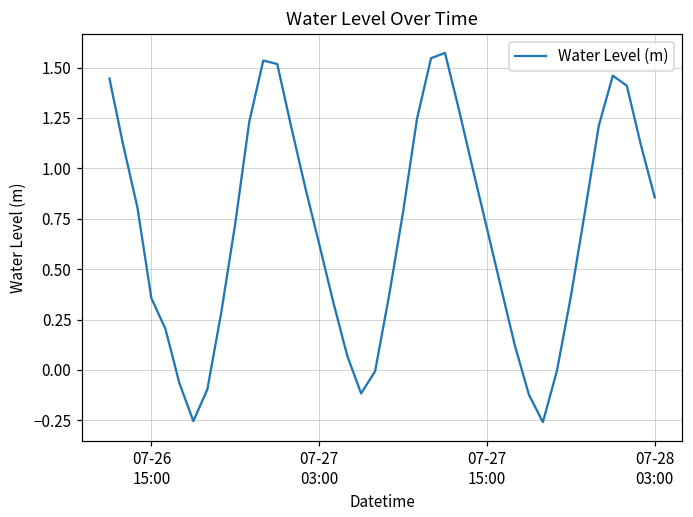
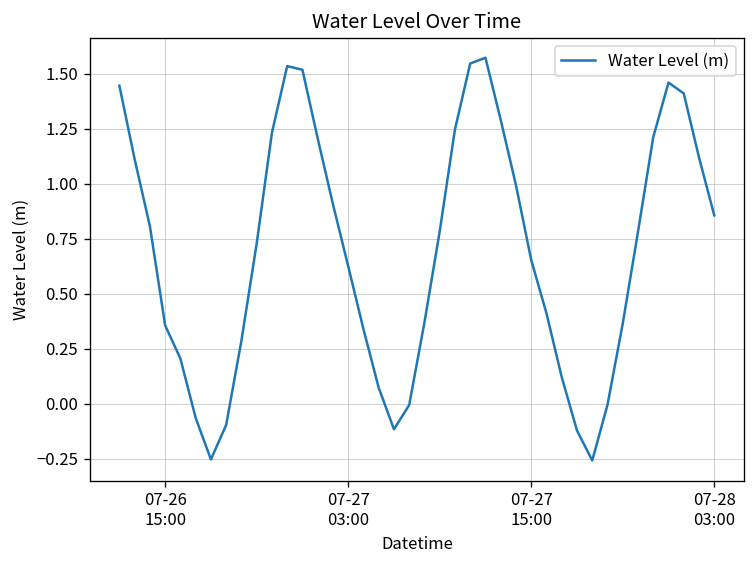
  {
    "07-26 15:00": 0.36,
    "07-27 03:00": 0.62,
-   "07-27 15:00": 0.70,
+   "07-27 15:00": 0.65,
    "07-28 03:00": 0.86
  }
